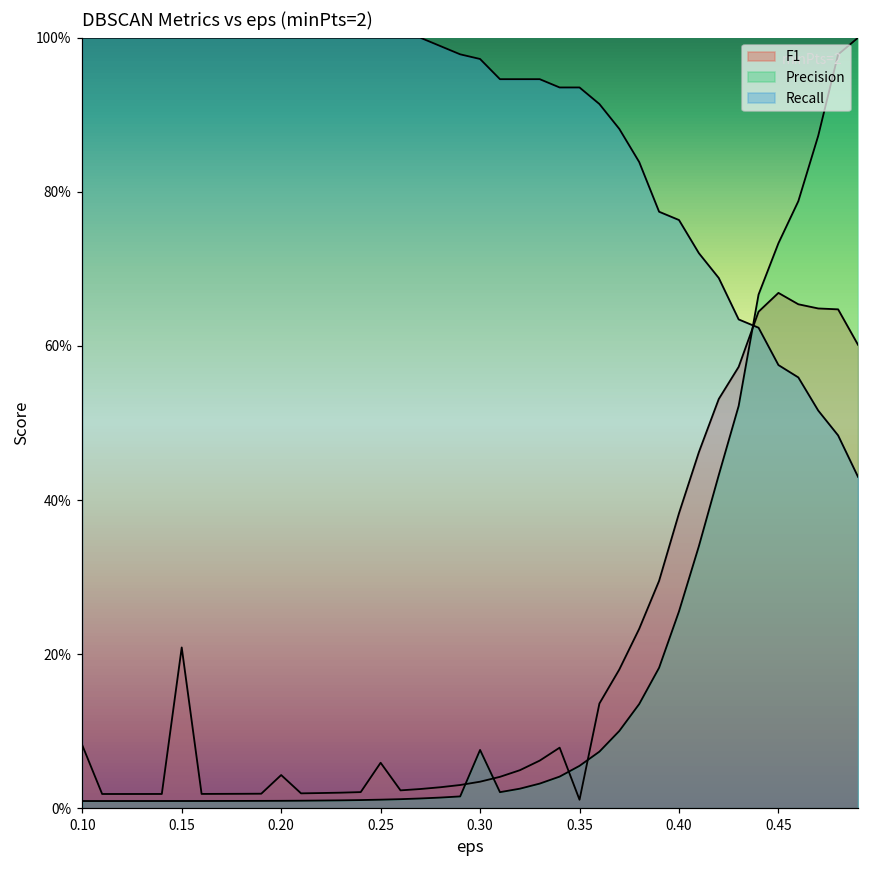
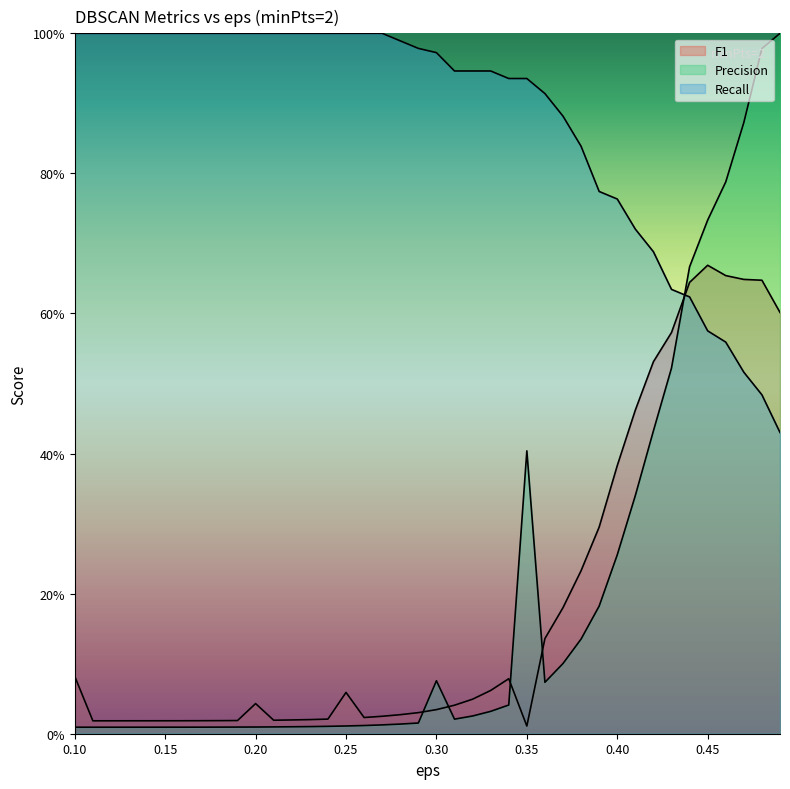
  {
    "F1": {
      "0.10": "8%",
-     "0.15": "21%",
+     "0.15": "2%",
      "0.20": "4%",
      "0.25": "6%",
      "0.30": "3%",
      "0.35": "1%",
      "0.40": "38%",
      "0.45": "67%"
    },
    "Precision": {
      "0.10": "1%",
      "0.15": "1%",
      "0.20": "1%",
      "0.25": "1%",
      "0.30": "8%",
-     "0.35": "5%",
+     "0.35": "40%",
      "0.40": "26%",
      "0.45": "73%"
    },
    "Recall": {
      "0.10": "100%",
      "0.15": "100%",
      "0.20": "100%",
      "0.25": "100%",
      "0.30": "97%",
      "0.35": "94%",
      "0.40": "76%",
      "0.45": "58%"
    }
  }
